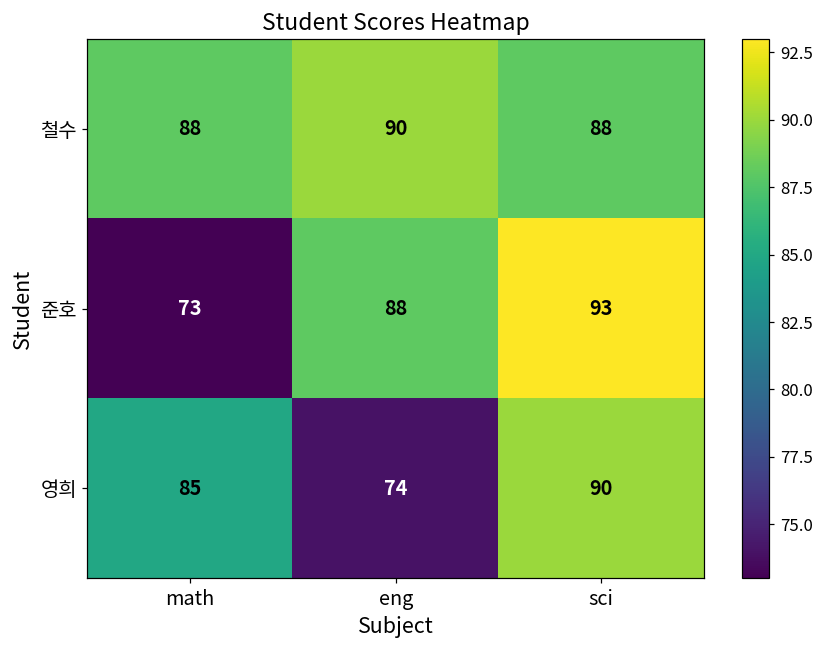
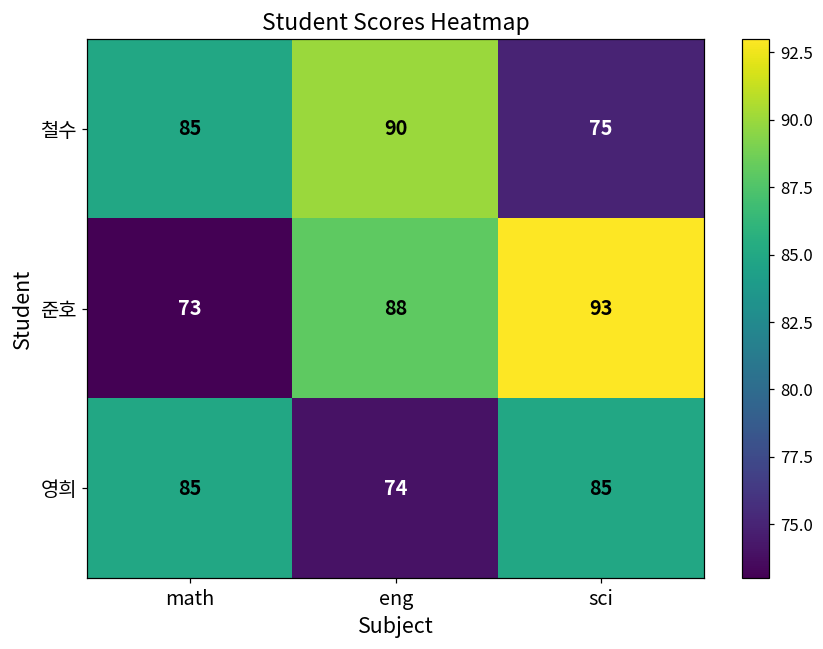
  {
    "철수": {
-     "math": 88,
+     "math": 85,
      "eng": 90,
-     "sci": 88
+     "sci": 75
    },
    "준호": {
      "math": 73,
      "eng": 88,
      "sci": 93
    },
    "영희": {
      "math": 85,
      "eng": 74,
-     "sci": 90
+     "sci": 85
    }
  }
